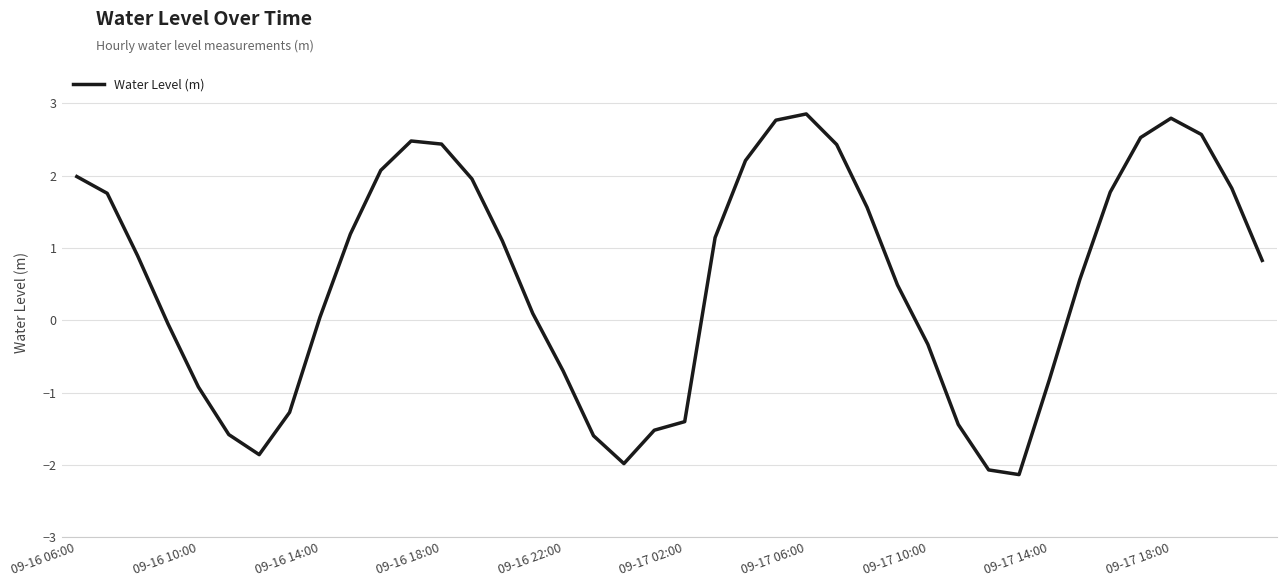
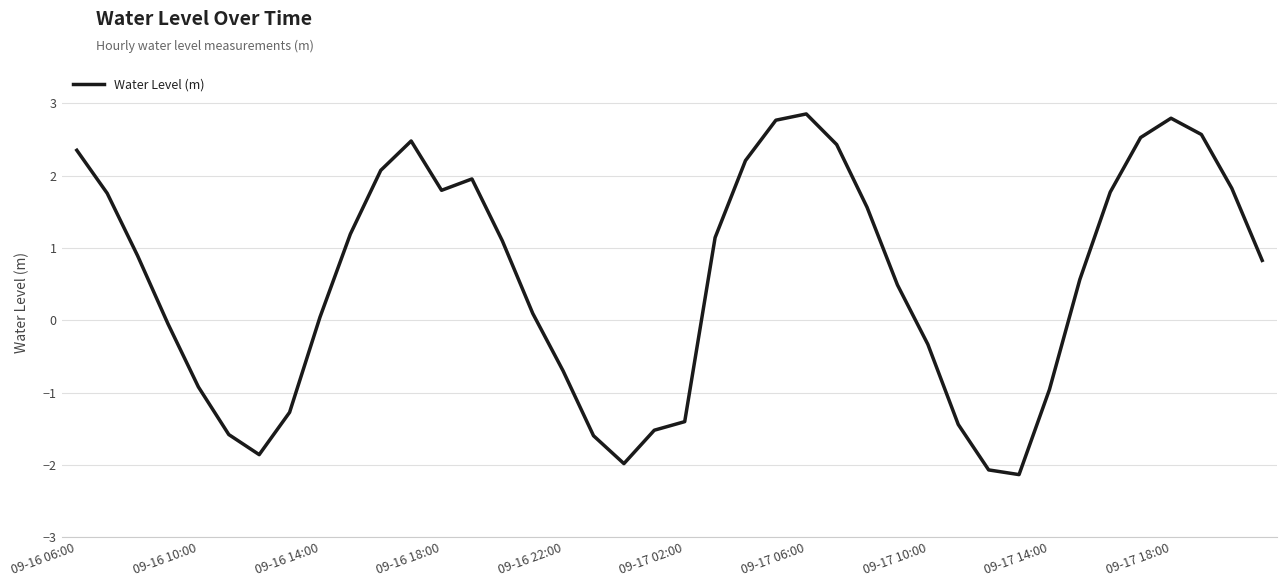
  {
-   "09-16 06:00": 2.0,
+   "09-16 06:00": 2.3,
    "09-16 10:00": -0.9,
    "09-16 14:00": 0.0,
-   "09-16 18:00": 2.4,
+   "09-16 18:00": 1.8,
    "09-16 22:00": -0.7,
    "09-17 02:00": -1.4,
    "09-17 06:00": 2.9,
    "09-17 10:00": -0.3,
-   "09-17 14:00": -0.8,
+   "09-17 14:00": -1.0,
    "09-17 18:00": 2.8
  }
